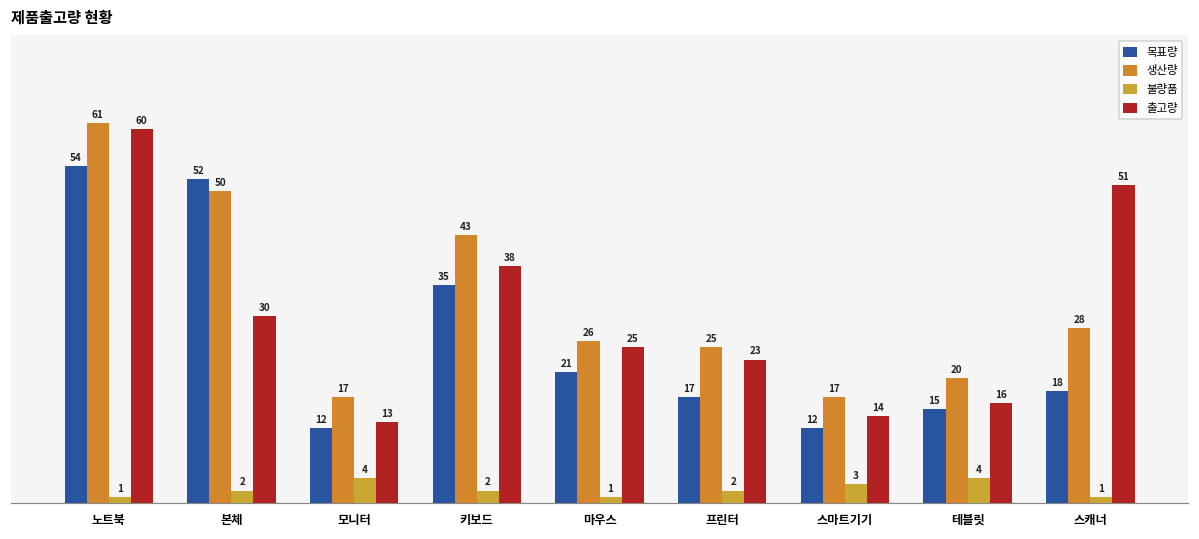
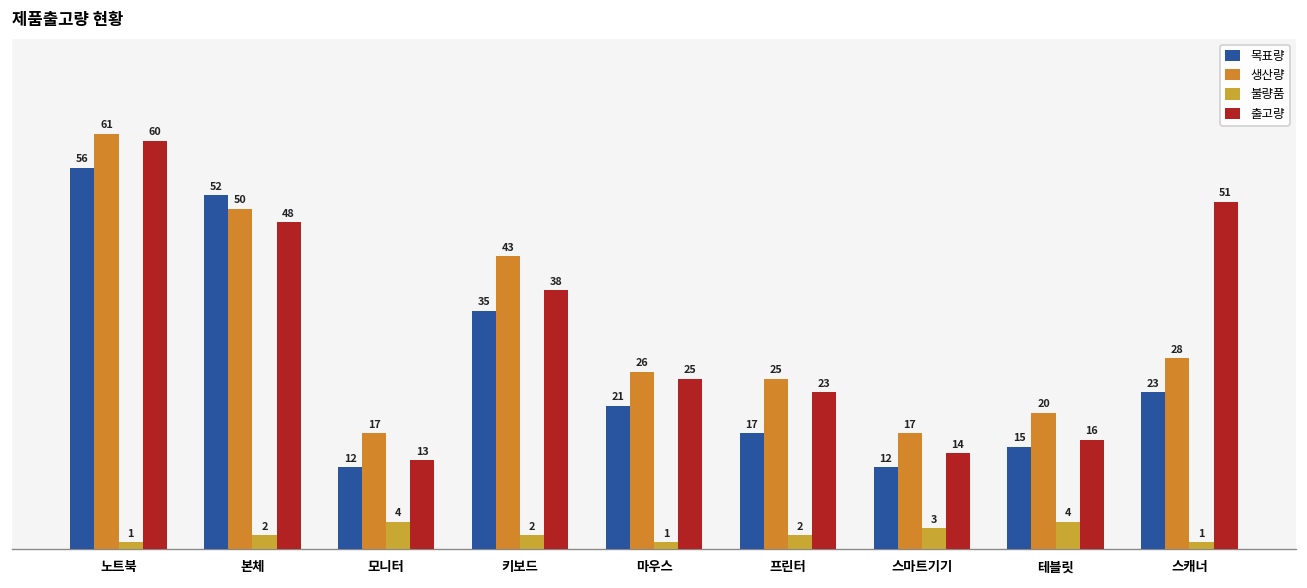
  {
    "목표량": {
-     "노트북": 54,
+     "노트북": 56,
      "본체": 52,
      "모니터": 12,
      "키보드": 35,
      "마우스": 21,
      "프린터": 17,
      "스마트기기": 12,
      "테블릿": 15,
-     "스캐너": 18
+     "스캐너": 23
    },
    "출고량": {
      "노트북": 60,
-     "본체": 30,
+     "본체": 48,
      "모니터": 13,
      "키보드": 38,
      "마우스": 25,
      "프린터": 23,
      "스마트기기": 14,
      "테블릿": 16,
      "스캐너": 51
    }
  }
